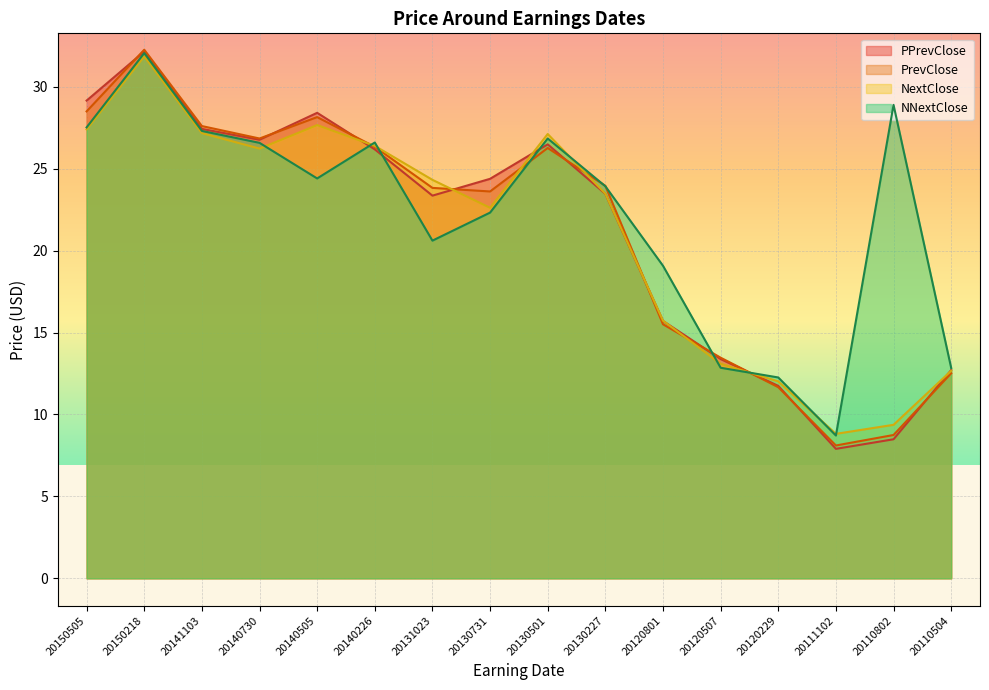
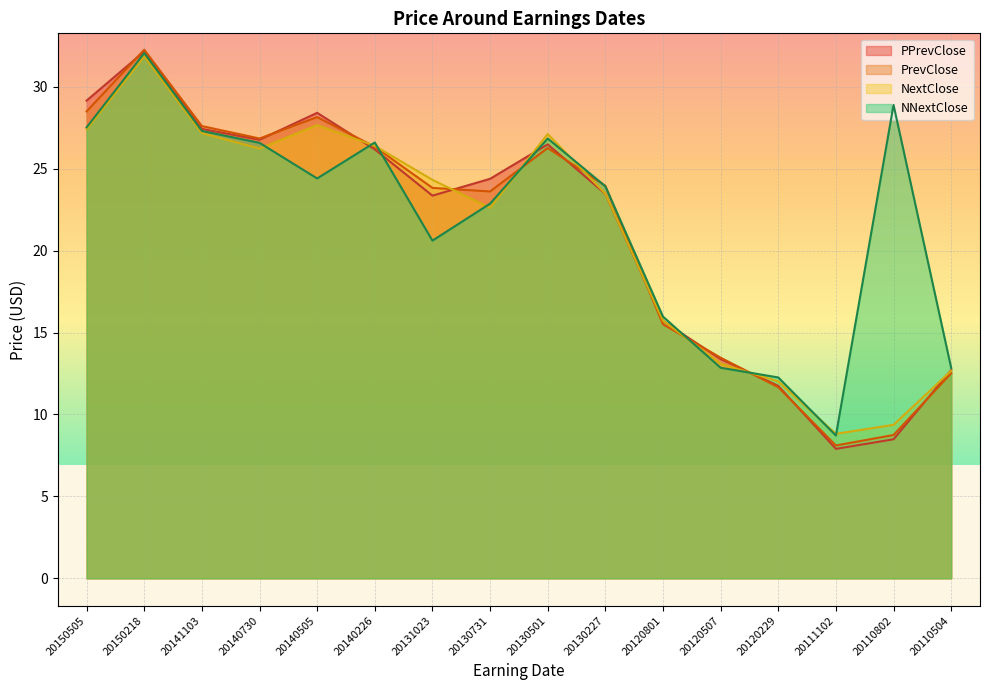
  {
    "NNextClose": {
      "20140730": 26.6,
      "20140505": 24.4,
      "20140226": 26.6,
      "20131023": 20.6,
-     "20130731": 22.3,
+     "20130731": 22.9,
      "20130501": 26.8,
-     "20120801": 19.1,
+     "20120801": 16.0,
      "20120507": 12.9,
      "20120229": 12.3
    }
  }
